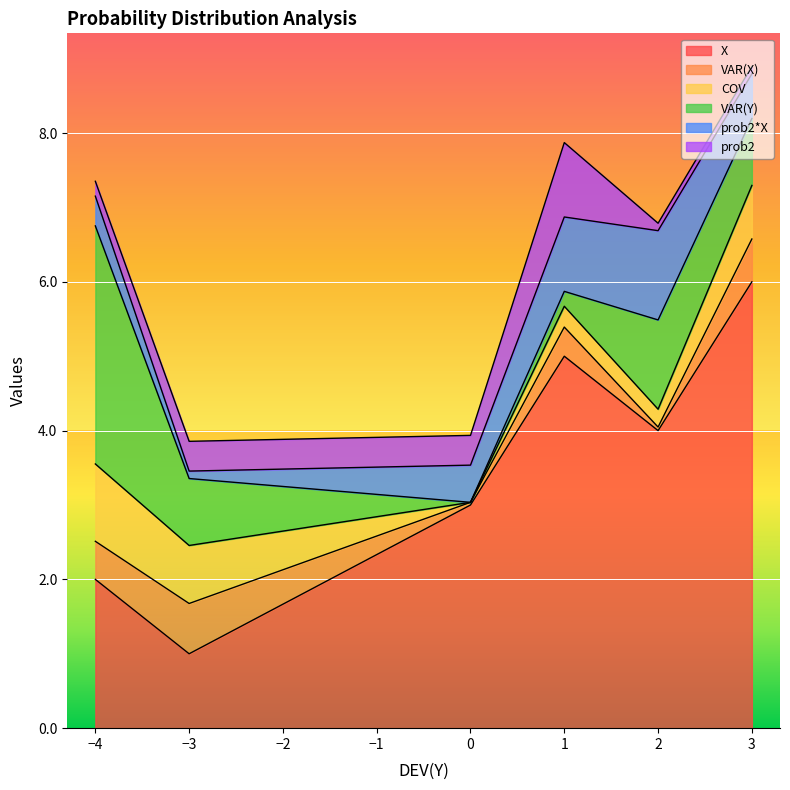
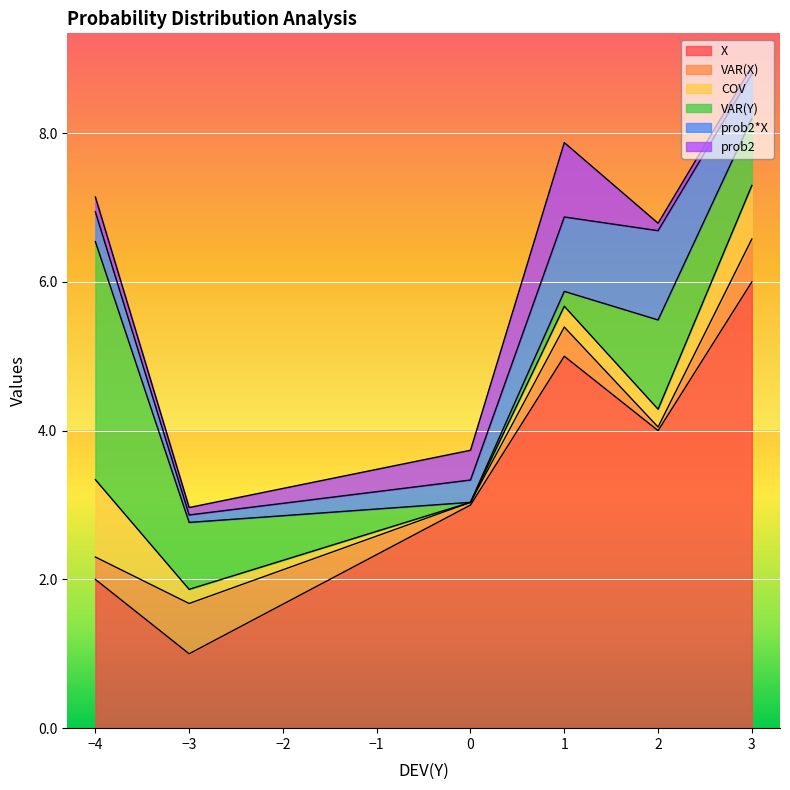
  {
    "X": {
      "−4": 2.0,
      "−3": 1.0,
      "0": 3.0,
      "1": 5.0,
      "2": 4.0,
      "3": 6.0
    },
    "VAR(X)": {
-     "−4": 0.5,
+     "−4": 0.3,
      "−3": 0.7,
      "1": 0.4,
      "2": 0.0,
      "3": 0.6
    },
    "COV": {
      "−4": 1.0,
-     "−3": 0.8,
+     "−3": 0.2,
      "1": 0.3,
      "2": 0.2,
      "3": 0.7
    },
    "VAR(Y)": {
      "−4": 3.2,
      "−3": 0.9,
      "1": 0.2,
      "2": 1.2
    },
    "prob2*X": {
      "−4": 0.4,
      "−3": 0.1,
-     "0": 0.5,
+     "0": 0.3,
      "1": 1.0,
      "2": 1.2
    },
    "prob2": {
      "−4": 0.2,
-     "−3": 0.4,
+     "−3": 0.1,
      "0": 0.4,
      "1": 1.0,
      "2": 0.1
    }
  }
